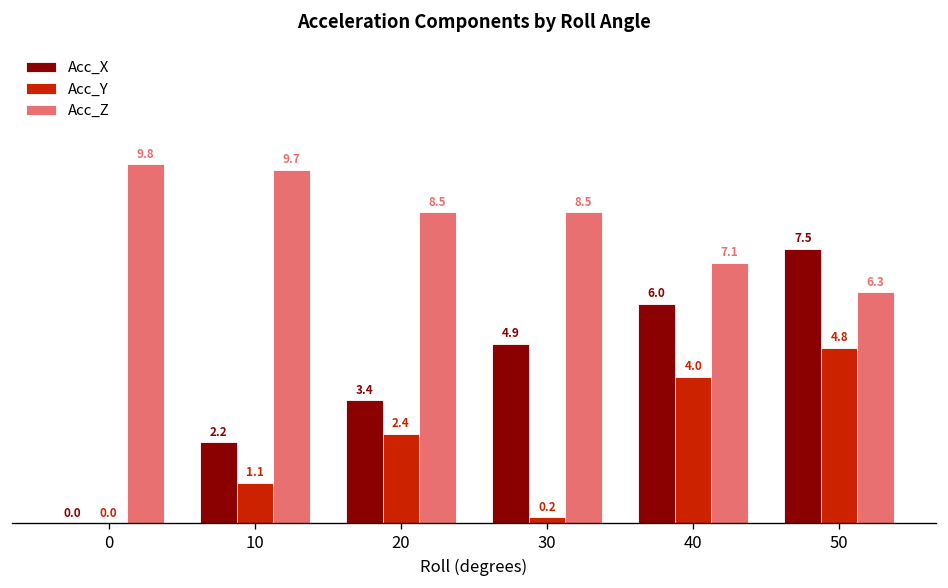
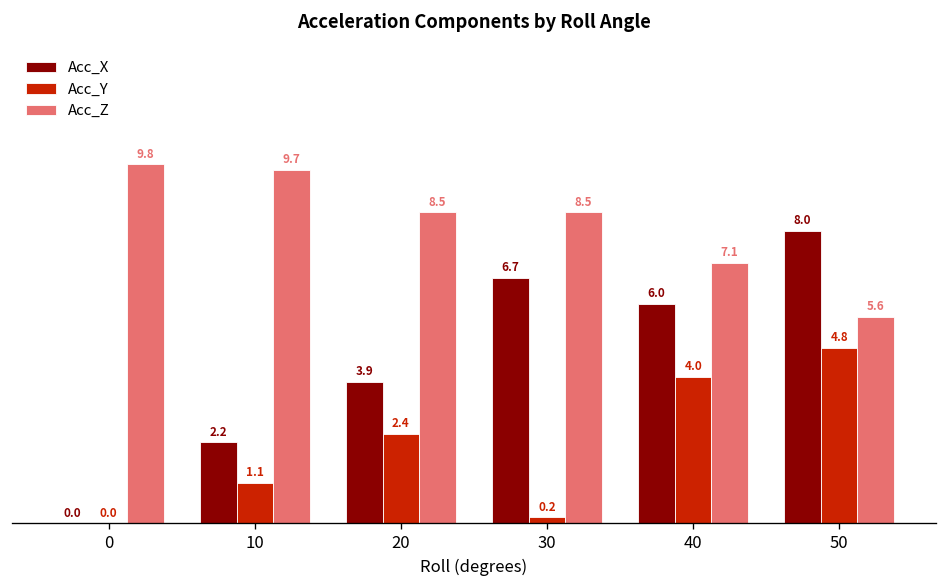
  {
    "Acc_X": {
      "0": 0.0,
      "10": 2.2,
-     "20": 3.4,
-     "30": 4.9,
+     "20": 3.9,
+     "30": 6.7,
      "40": 6.0,
-     "50": 7.5
+     "50": 8.0
    },
    "Acc_Y": {
      "0": 0.0,
      "10": 1.1,
      "20": 2.4,
      "30": 0.2,
      "40": 4.0,
      "50": 4.8
    },
    "Acc_Z": {
      "0": 9.8,
      "10": 9.7,
      "20": 8.5,
      "30": 8.5,
      "40": 7.1,
-     "50": 6.3
+     "50": 5.6
    }
  }
